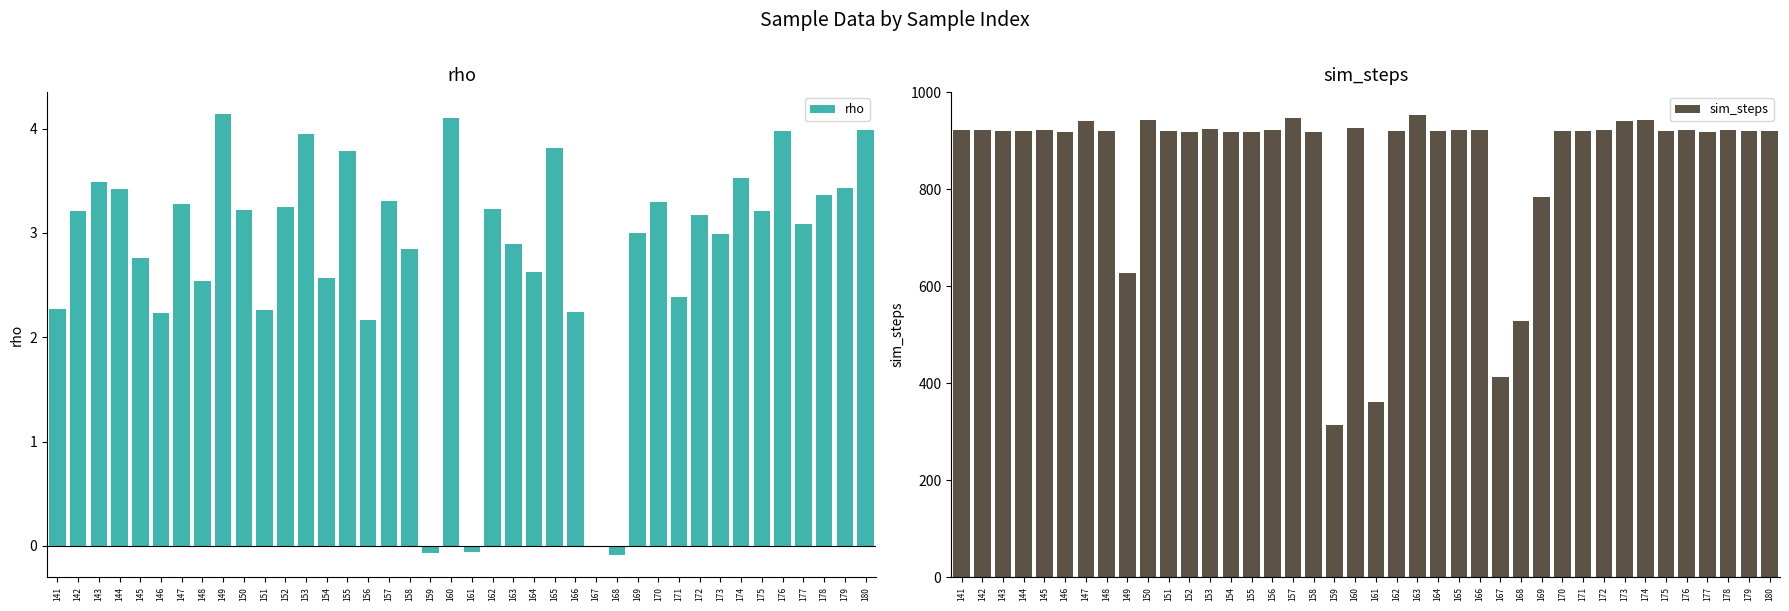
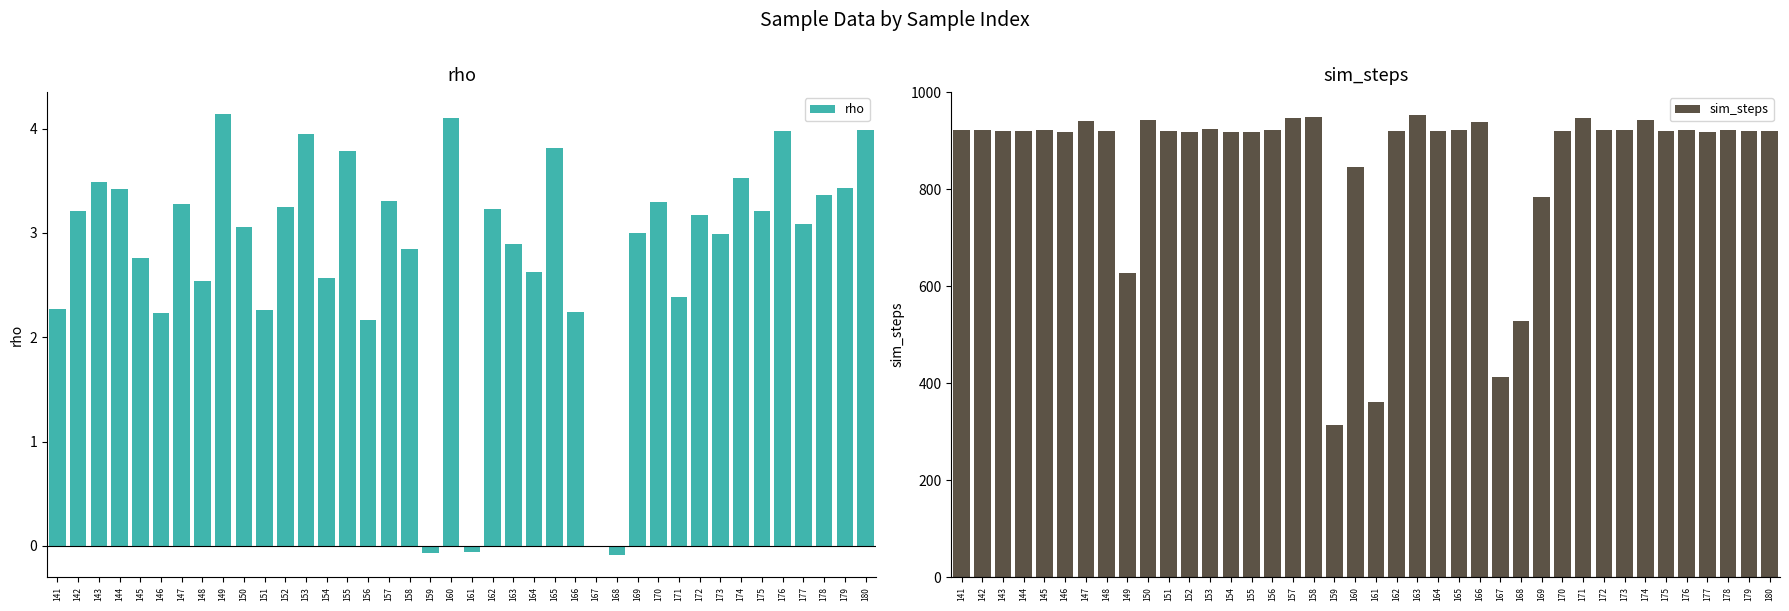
  {
    "rho": {
      "141": 2.27,
      "142": 3.21,
      "143": 3.48,
      "144": 3.42,
      "145": 2.76,
      "146": 2.23,
      "147": 3.28,
      "148": 2.54,
      "149": 4.14,
-     "150": 3.22,
+     "150": 3.06,
      "151": 2.26,
      "152": 3.25,
      "153": 3.95,
      "154": 2.57,
      "155": 3.78,
      "156": 2.16,
      "157": 3.30,
      "158": 2.85,
      "159": -0.07,
      "160": 4.10,
      "161": -0.06,
      "162": 3.22,
      "163": 2.89,
      "164": 2.63,
      "165": 3.82,
      "166": 2.24,
      "168": -0.09,
      "169": 3.00,
      "170": 3.30,
      "171": 2.38,
      "172": 3.17,
      "173": 2.99,
      "174": 3.53,
      "175": 3.21,
      "176": 3.97,
      "177": 3.09,
      "178": 3.37,
      "179": 3.43,
      "180": 3.99
    },
    "sim_steps": {
      "141": 920,
      "142": 920,
      "143": 920,
      "144": 920,
      "145": 920,
      "146": 920,
      "147": 940,
      "148": 920,
      "149": 630,
      "150": 940,
      "151": 920,
      "152": 920,
      "153": 930,
      "154": 920,
      "155": 920,
      "156": 920,
      "157": 950,
-     "158": 920,
+     "158": 950,
      "159": 310,
-     "160": 930,
+     "160": 850,
      "161": 360,
      "162": 920,
      "163": 950,
      "164": 920,
      "165": 920,
-     "166": 920,
+     "166": 940,
      "167": 410,
      "168": 530,
      "169": 790,
      "170": 920,
-     "171": 920,
+     "171": 950,
      "172": 920,
-     "173": 940,
+     "173": 920,
      "174": 940,
      "175": 920,
      "176": 920,
      "177": 920,
      "178": 920,
      "179": 920,
      "180": 920
    }
  }
